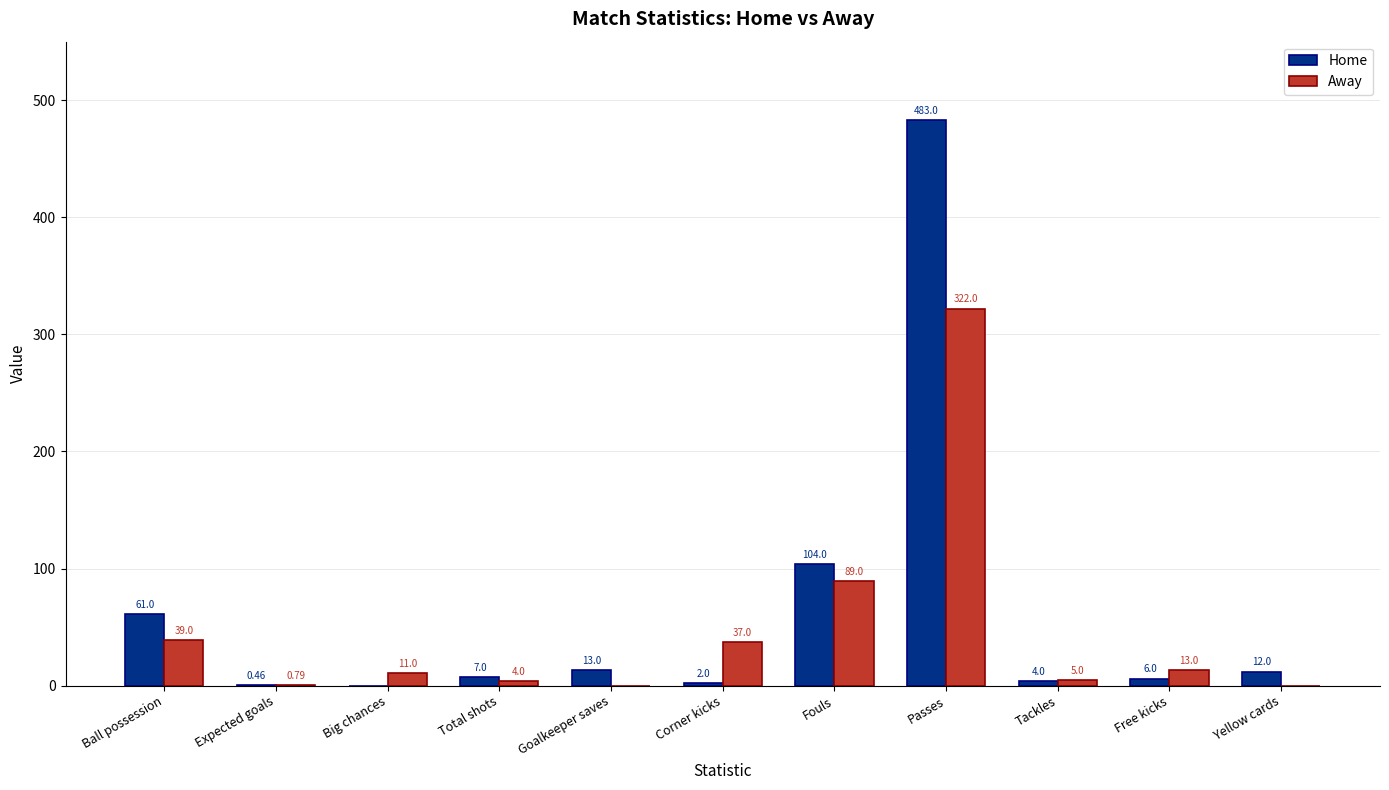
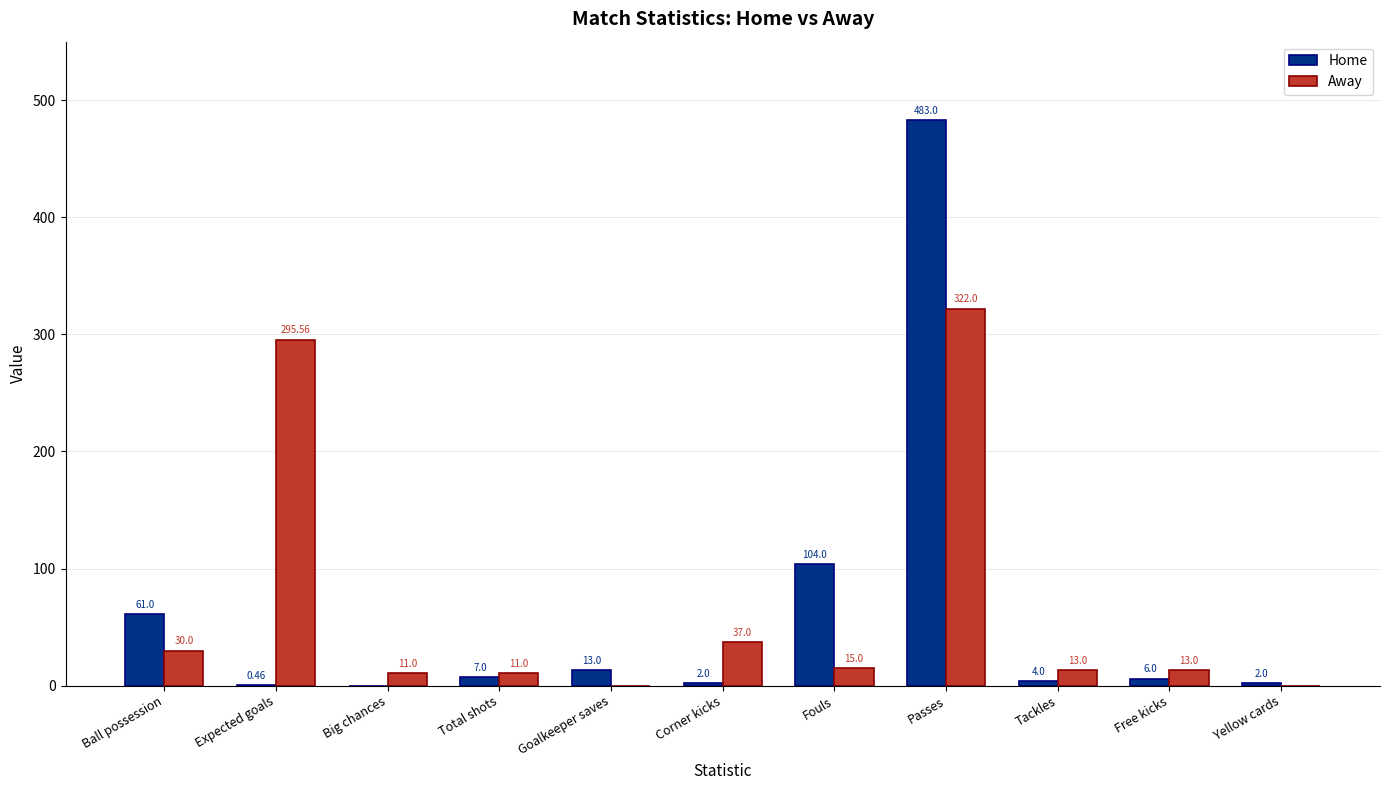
  {
    "Home": {
      "Ball possession": 61.0,
      "Expected goals": 0.46,
      "Total shots": 7.0,
      "Goalkeeper saves": 13.0,
      "Corner kicks": 2.0,
      "Fouls": 104.0,
      "Passes": 483.0,
      "Tackles": 4.0,
      "Free kicks": 6.0,
-     "Yellow cards": 12.0
+     "Yellow cards": 2.0
    },
    "Away": {
-     "Ball possession": 39.0,
-     "Expected goals": 0.79,
+     "Ball possession": 30.0,
+     "Expected goals": 295.56,
      "Big chances": 11.0,
-     "Total shots": 4.0,
+     "Total shots": 11.0,
      "Corner kicks": 37.0,
-     "Fouls": 89.0,
+     "Fouls": 15.0,
      "Passes": 322.0,
-     "Tackles": 5.0,
+     "Tackles": 13.0,
      "Free kicks": 13.0
    }
  }
